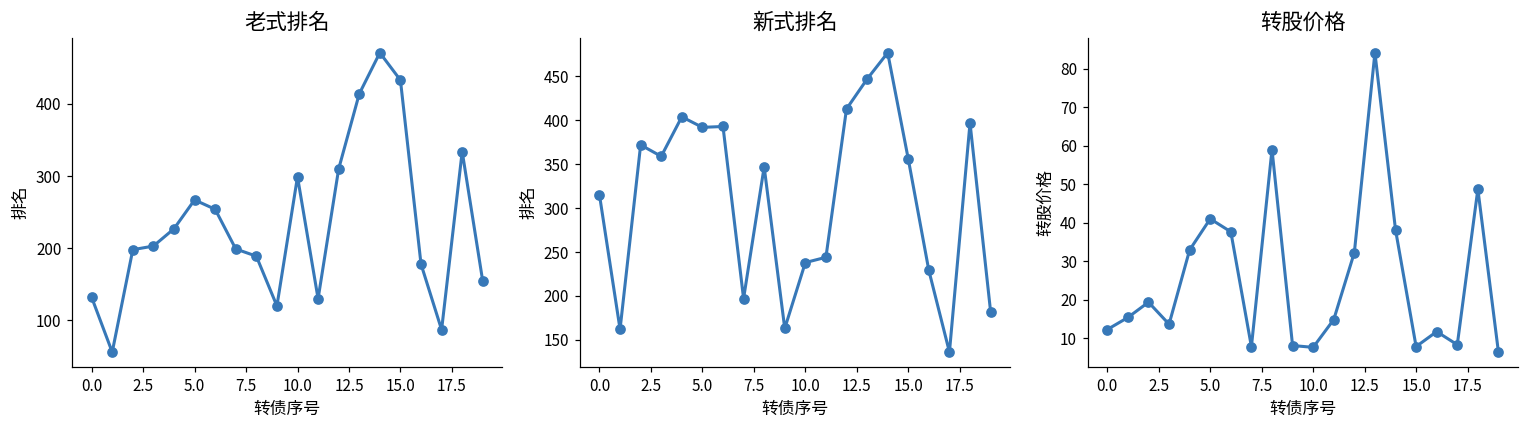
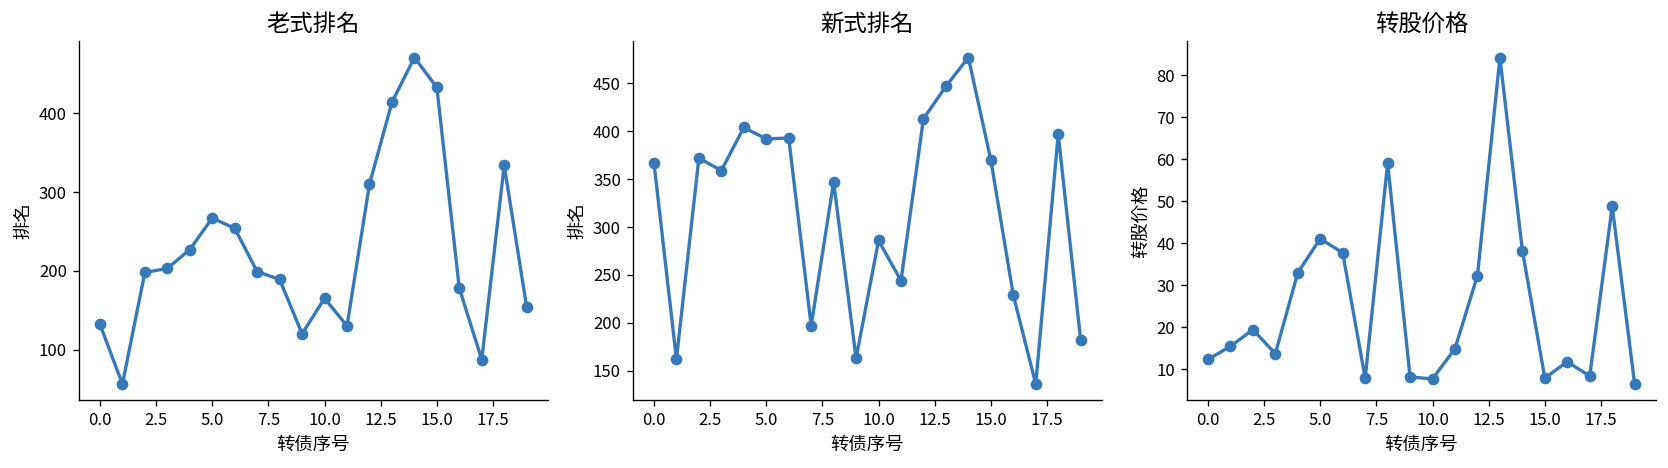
  {
    "老式排名": {
      "0.0": 130,
      "5.0": 270,
-     "10.0": 300,
+     "10.0": 170,
      "15.0": 430
    },
    "新式排名": {
-     "0.0": 320,
+     "0.0": 370,
      "5.0": 390,
-     "10.0": 240,
-     "15.0": 360
+     "10.0": 290,
+     "15.0": 370
    },
    "转股价格": {
      "0.0": 12,
      "5.0": 41,
      "10.0": 8,
      "15.0": 8
    }
  }
